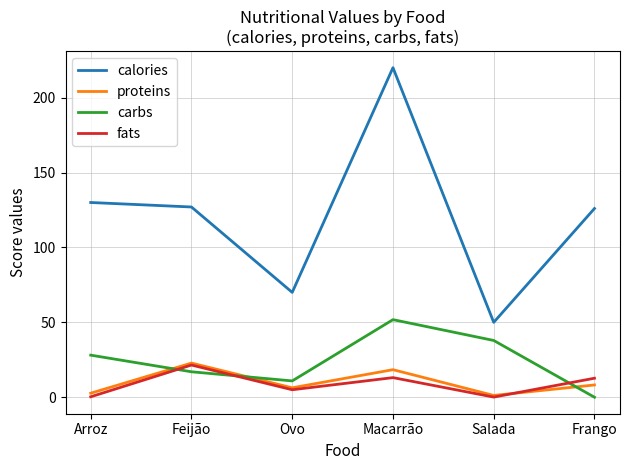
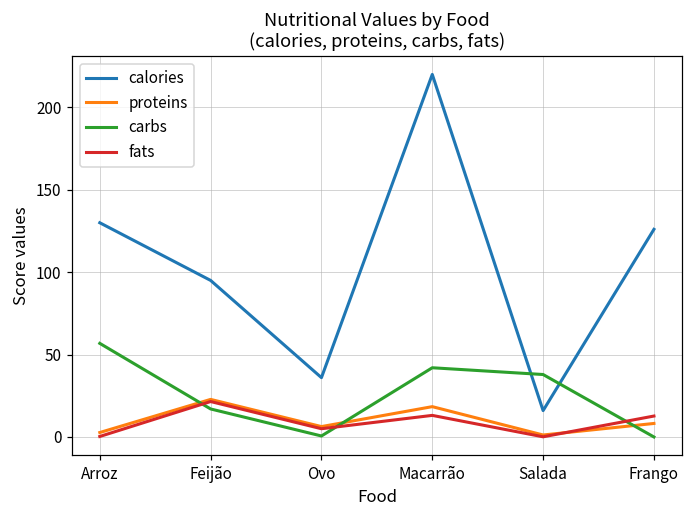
  {
    "calories": {
      "Arroz": 130,
-     "Feijão": 127,
-     "Ovo": 70,
+     "Feijão": 95,
+     "Ovo": 36,
      "Macarrão": 220,
-     "Salada": 50,
+     "Salada": 16,
      "Frango": 126
    },
    "proteins": {
      "Arroz": 3,
      "Macarrão": 18,
      "Frango": 8
    },
    "carbs": {
-     "Arroz": 28,
+     "Arroz": 57,
      "Feijão": 17,
-     "Ovo": 11,
-     "Macarrão": 52,
+     "Ovo": 1,
+     "Macarrão": 42,
      "Salada": 38,
      "Frango": 0
    },
    "fats": {
      "Arroz": 0,
      "Macarrão": 13,
      "Frango": 13
    }
  }
